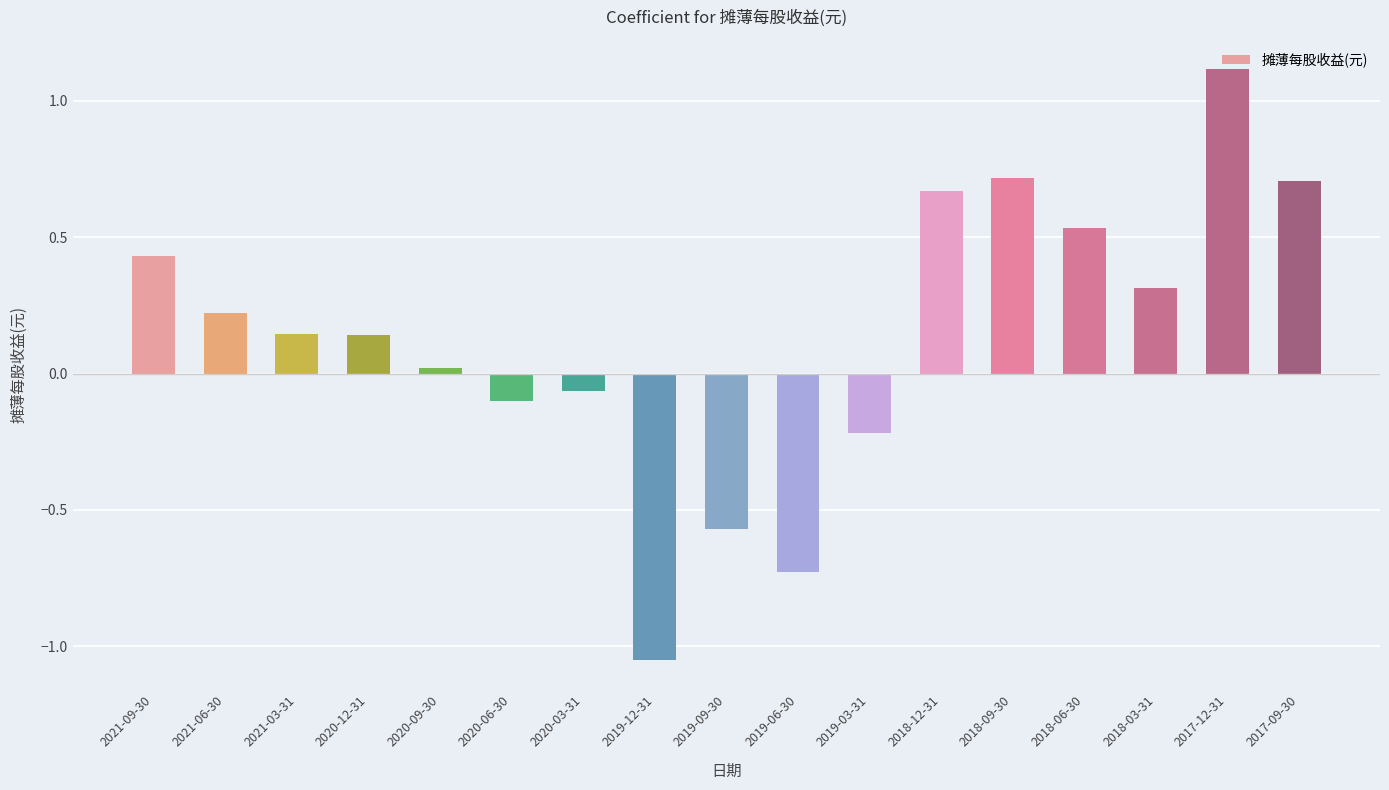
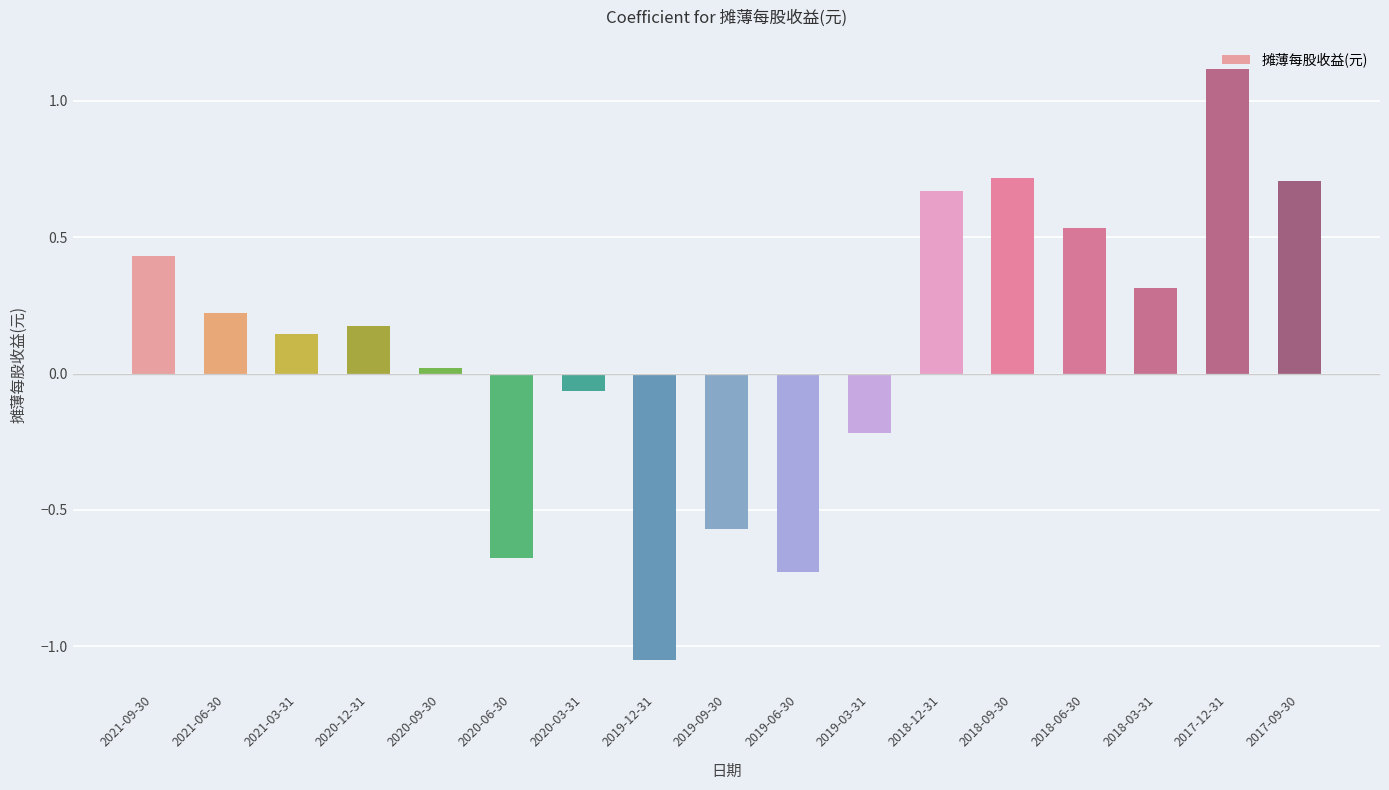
  {
    "2021-09-30": 0.43,
    "2021-06-30": 0.22,
    "2021-03-31": 0.14,
-   "2020-12-31": 0.14,
+   "2020-12-31": 0.17,
    "2020-09-30": 0.02,
-   "2020-06-30": -0.10,
+   "2020-06-30": -0.68,
    "2020-03-31": -0.06,
    "2019-12-31": -1.05,
    "2019-09-30": -0.57,
    "2019-06-30": -0.73,
    "2019-03-31": -0.22,
    "2018-12-31": 0.67,
    "2018-09-30": 0.72,
    "2018-06-30": 0.53,
    "2018-03-31": 0.31,
    "2017-12-31": 1.12,
    "2017-09-30": 0.71
  }
